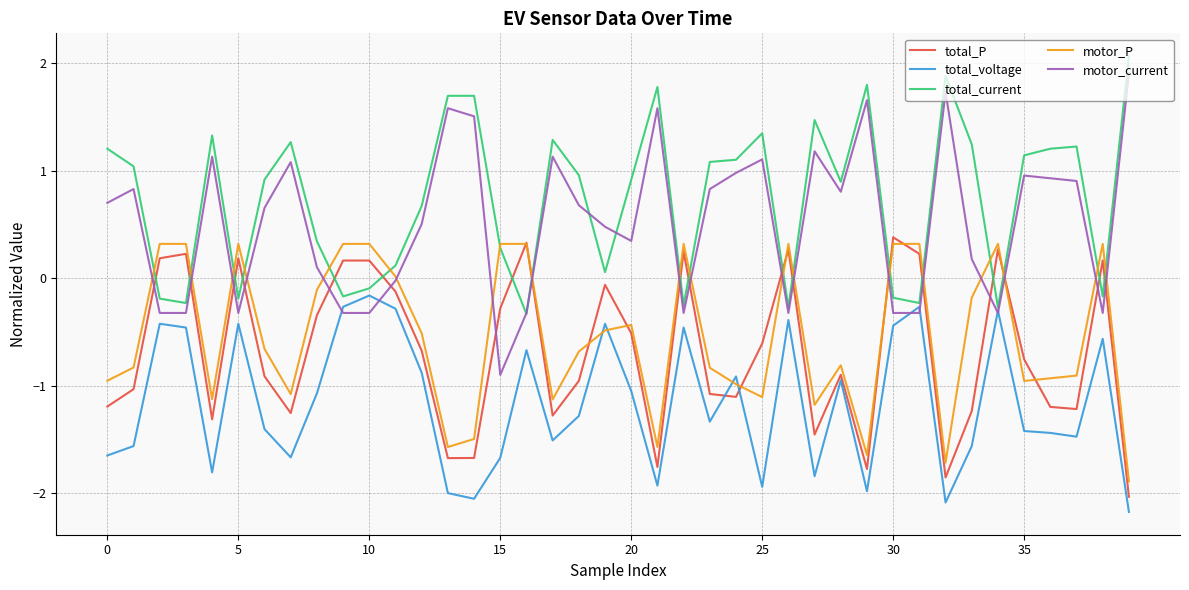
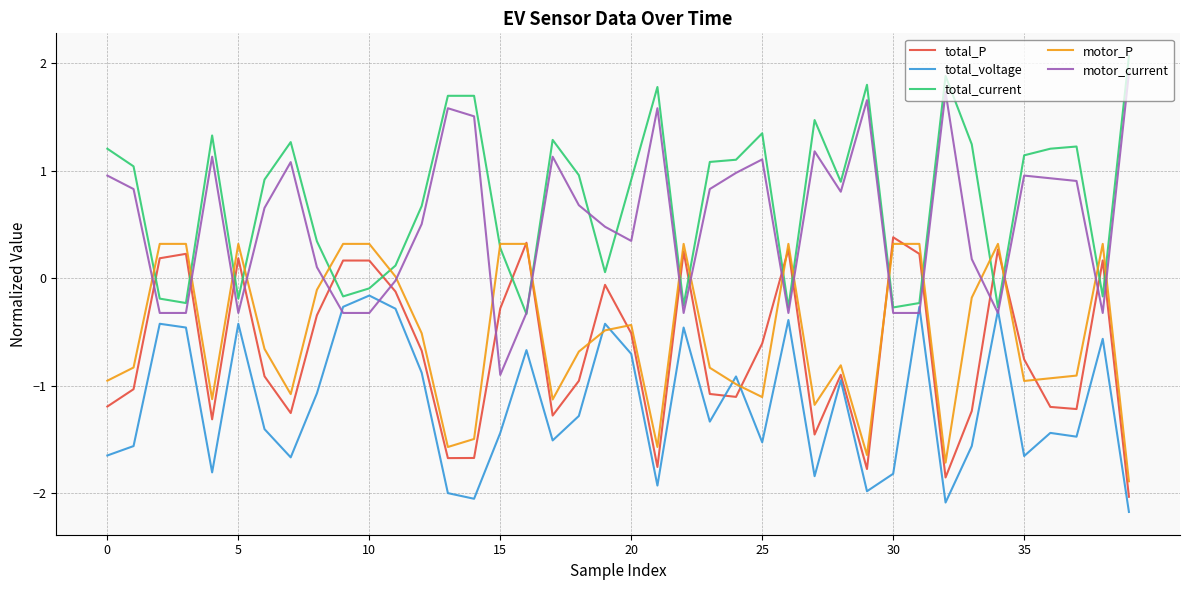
  {
    "total_P": {
      "0": -1.19,
      "5": 0.19,
      "10": 0.16,
      "15": -0.28,
      "20": -0.51,
      "25": -0.61,
      "30": 0.38,
      "35": -0.76
    },
    "total_voltage": {
      "0": -1.65,
      "5": -0.42,
      "10": -0.16,
-     "15": -1.67,
-     "20": -1.05,
-     "25": -1.94,
-     "30": -0.44,
-     "35": -1.42
+     "15": -1.44,
+     "20": -0.70,
+     "25": -1.53,
+     "30": -1.82,
+     "35": -1.66
    },
    "total_current": {
      "0": 1.21,
      "5": -0.19,
      "10": -0.09,
      "15": 0.28,
      "20": 0.92,
      "25": 1.35,
-     "30": -0.18,
+     "30": -0.27,
      "35": 1.14
    },
    "motor_P": {
      "0": -0.95,
      "5": 0.32,
      "10": 0.32,
      "15": 0.32,
      "20": -0.44,
      "25": -1.11,
      "30": 0.32,
      "35": -0.96
    },
    "motor_current": {
-     "0": 0.70,
+     "0": 0.96,
      "5": -0.32,
      "10": -0.32,
      "15": -0.90,
      "20": 0.35,
      "25": 1.11,
      "30": -0.32,
      "35": 0.96
    }
  }
